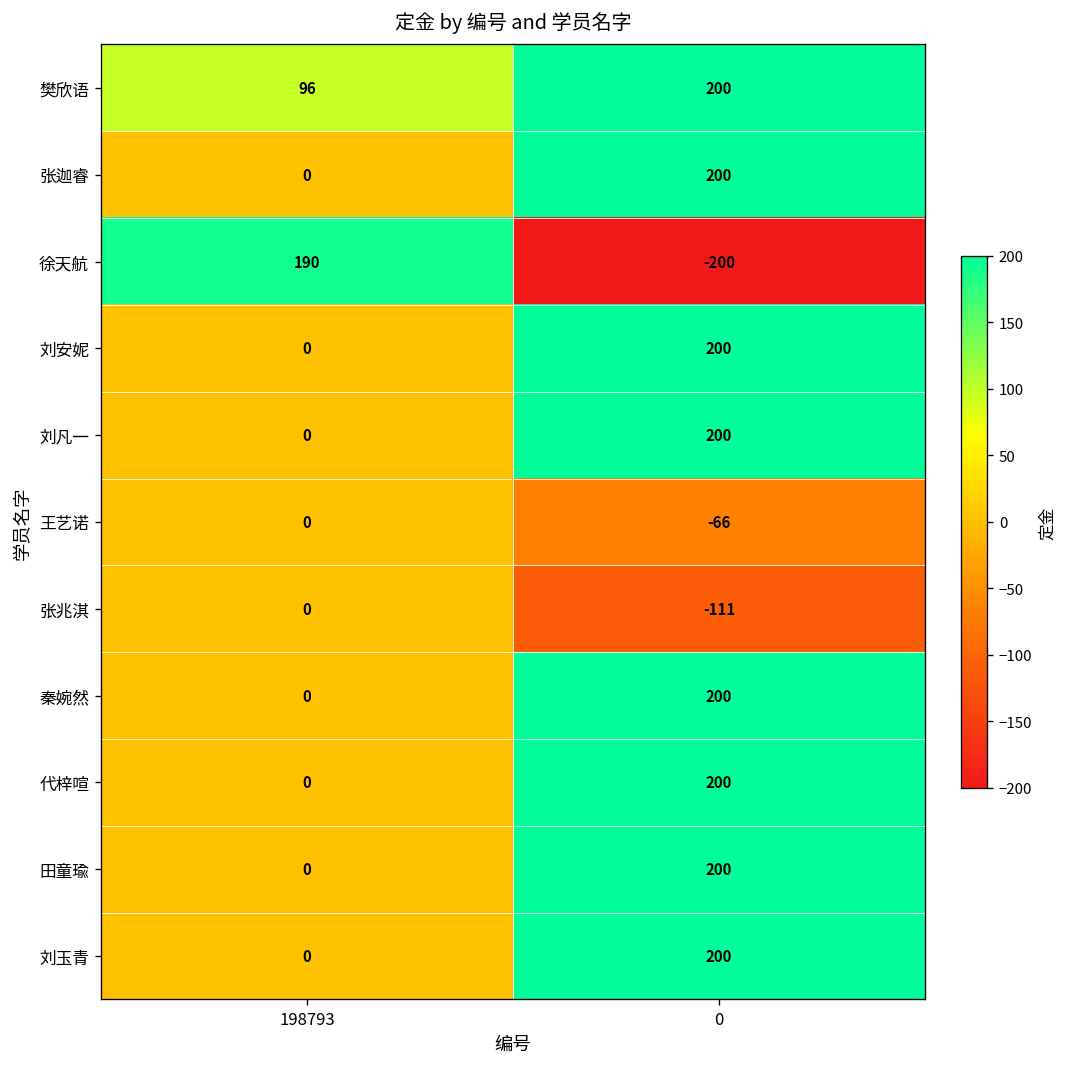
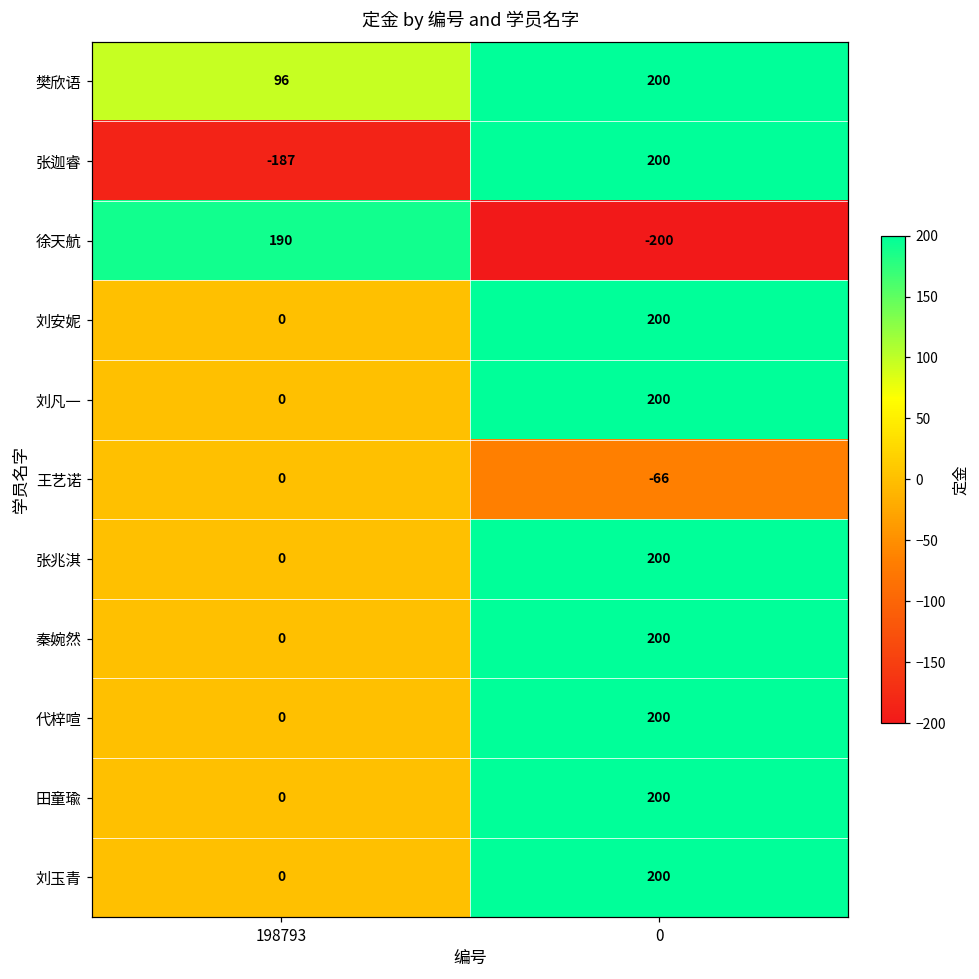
  {
    "樊欣语": {
      "198793": 96,
      "0": 200
    },
    "张迦睿": {
-     "198793": 0,
+     "198793": -187,
      "0": 200
    },
    "徐天航": {
      "198793": 190,
      "0": -200
    },
    "刘安妮": {
      "198793": 0,
      "0": 200
    },
    "刘凡一": {
      "198793": 0,
      "0": 200
    },
    "王艺诺": {
      "198793": 0,
      "0": -66
    },
    "张兆淇": {
      "198793": 0,
-     "0": -111
+     "0": 200
    },
    "秦婉然": {
      "198793": 0,
      "0": 200
    },
    "代梓喧": {
      "198793": 0,
      "0": 200
    },
    "田童瑜": {
      "198793": 0,
      "0": 200
    },
    "刘玉青": {
      "198793": 0,
      "0": 200
    }
  }
